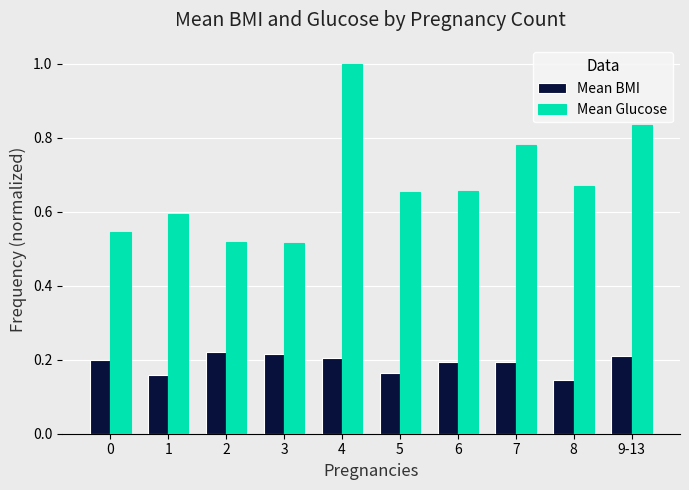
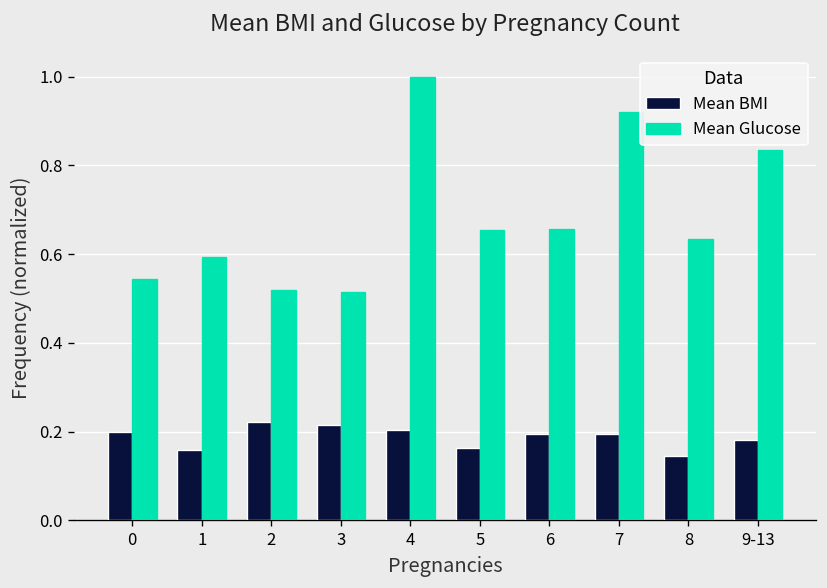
  {
    "Mean BMI": {
      "0": 0.20,
      "1": 0.16,
      "2": 0.22,
      "3": 0.22,
      "4": 0.20,
      "5": 0.16,
      "6": 0.19,
      "7": 0.19,
      "8": 0.15,
-     "9-13": 0.21
+     "9-13": 0.18
    },
    "Mean Glucose": {
      "0": 0.54,
      "1": 0.59,
      "2": 0.52,
      "3": 0.52,
      "4": 1.00,
      "5": 0.65,
      "6": 0.66,
-     "7": 0.78,
-     "8": 0.67,
+     "7": 0.92,
+     "8": 0.63,
      "9-13": 0.83
    }
  }
